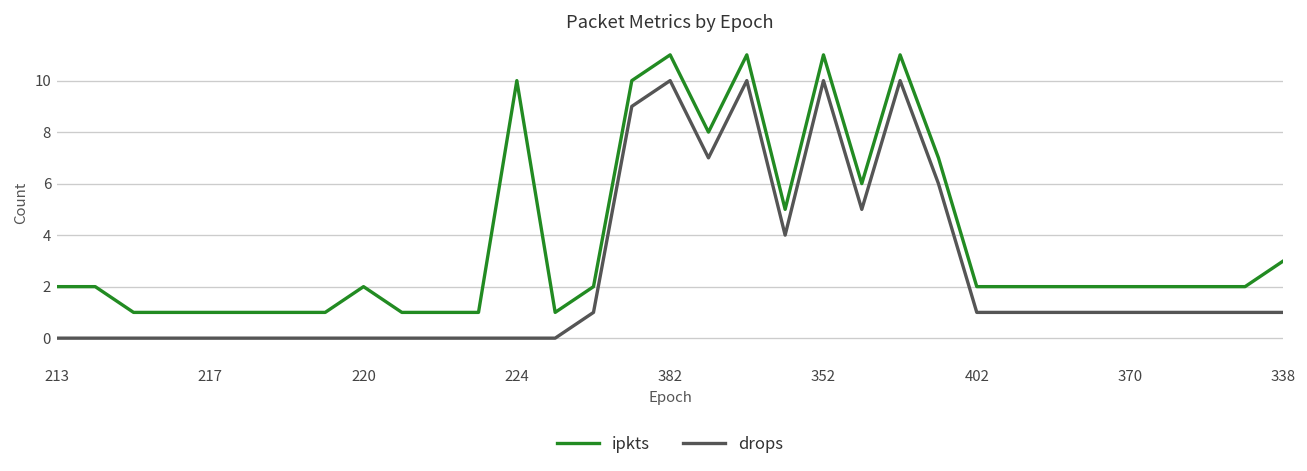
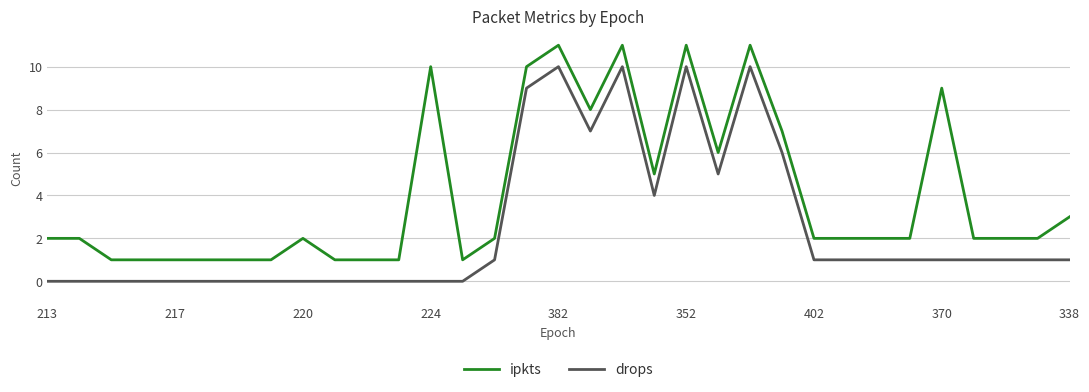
  {
    "ipkts": {
      "213": 2,
      "217": 1,
      "220": 2,
      "224": 10,
      "382": 11,
      "352": 11,
      "402": 2,
-     "370": 2,
+     "370": 9,
      "338": 3
    },
    "drops": {
      "213": 0,
      "217": 0,
      "220": 0,
      "224": 0,
      "382": 10,
      "352": 10,
      "402": 1,
      "370": 1,
      "338": 1
    }
  }
